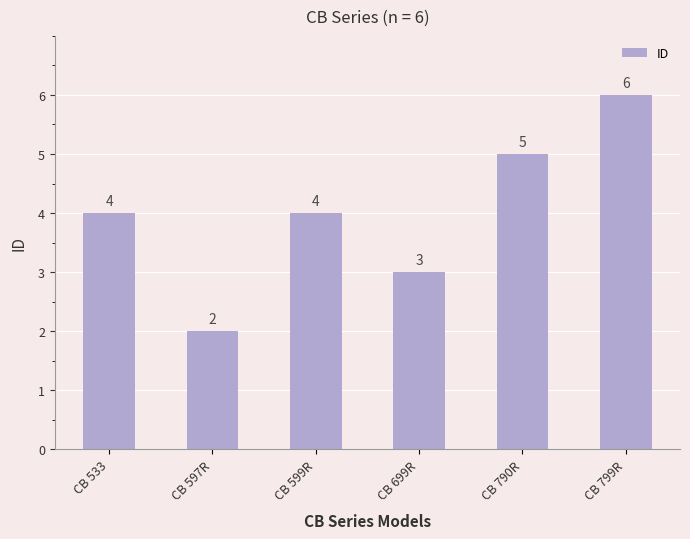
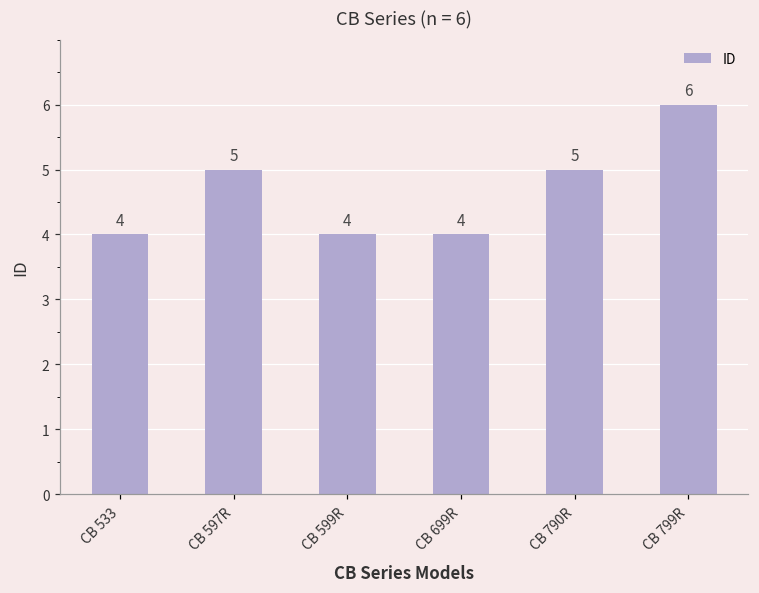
  {
    "CB 533": 4,
-   "CB 597R": 2,
+   "CB 597R": 5,
    "CB 599R": 4,
-   "CB 699R": 3,
+   "CB 699R": 4,
    "CB 790R": 5,
    "CB 799R": 6
  }
